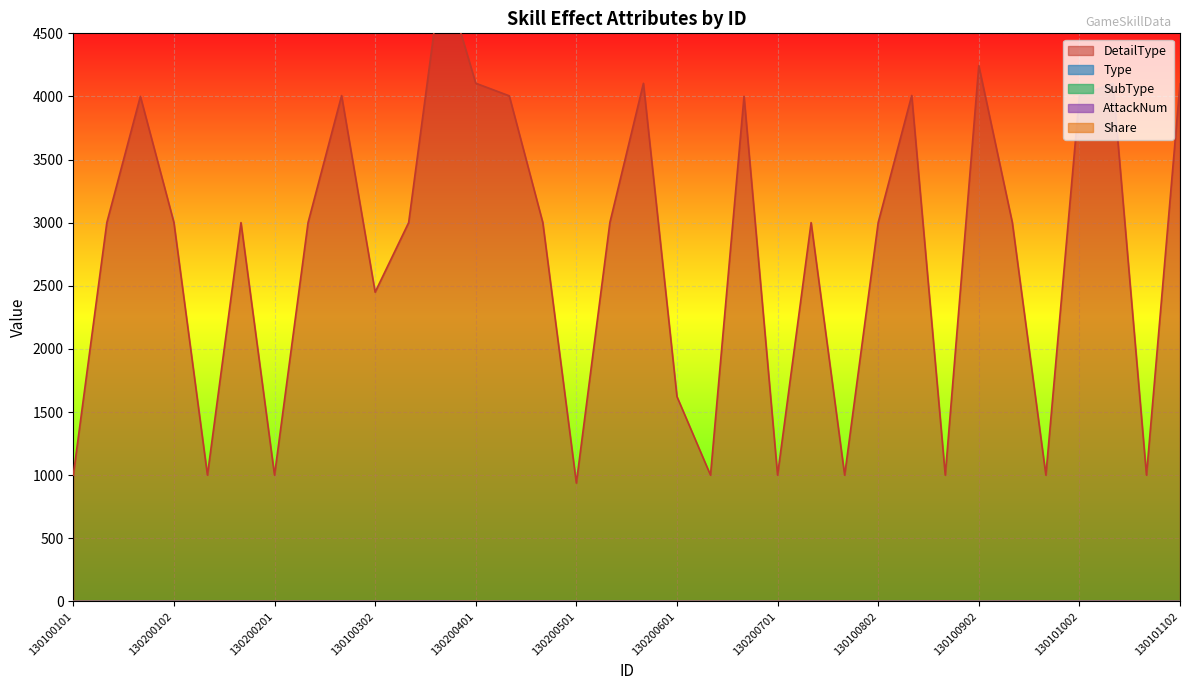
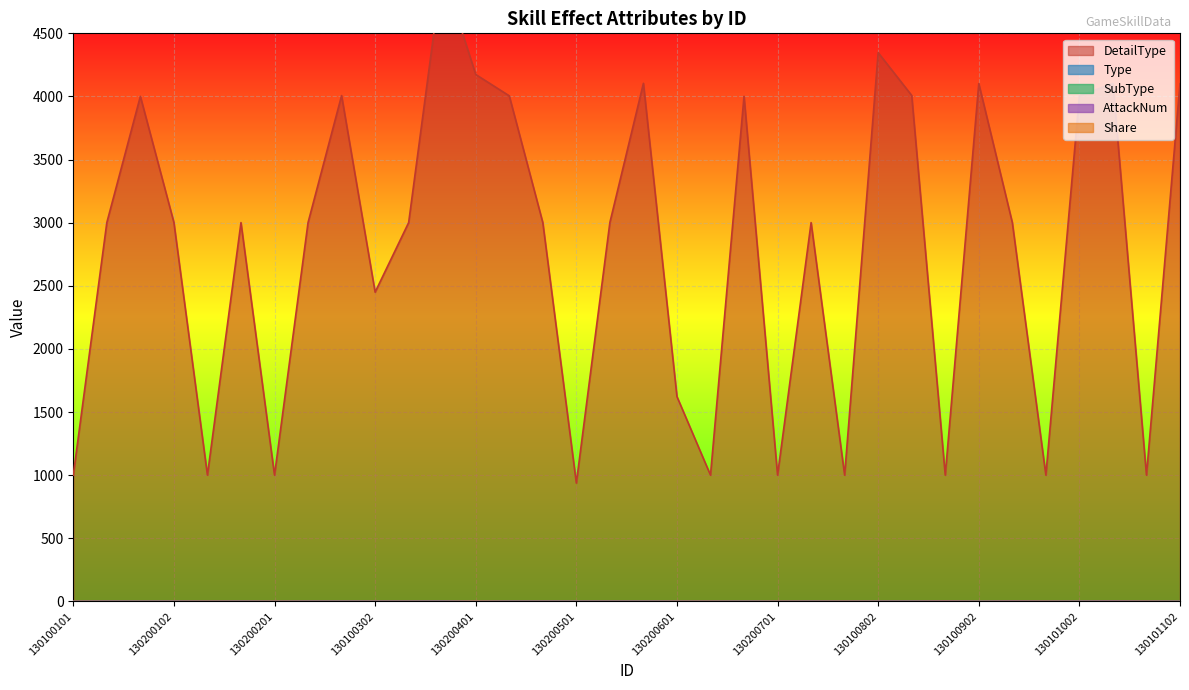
  {
    "DetailType": {
      "130100101": 1000,
      "130200102": 3000,
      "130200201": 1000,
      "130100302": 2450,
-     "130200401": 4110,
+     "130200401": 4170,
      "130200501": 940,
      "130200601": 1620,
      "130200701": 1000,
-     "130100802": 3000,
-     "130100902": 4240,
+     "130100802": 4350,
+     "130100902": 4100,
      "130101102": 4100
    }
  }
